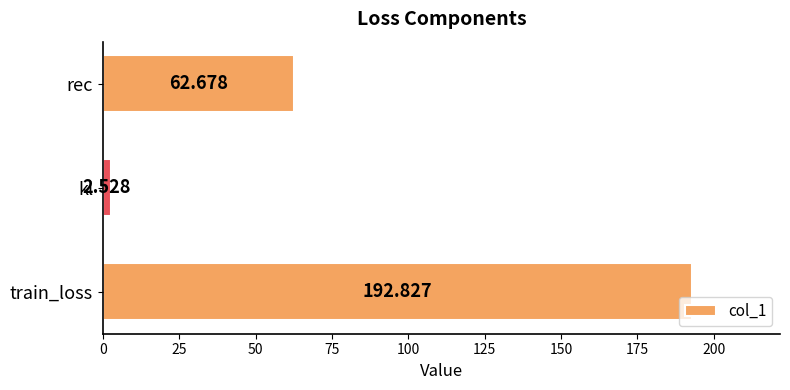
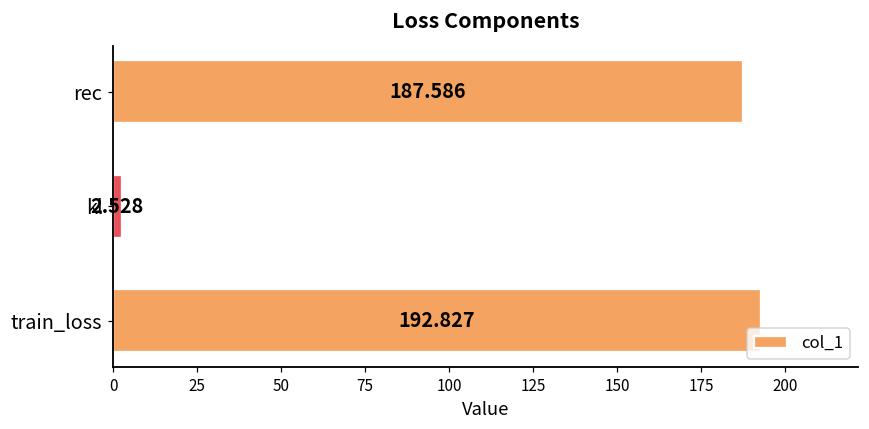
  {
-   "rec": 62.678,
+   "rec": 187.586,
    "kl": 2.528,
    "train_loss": 192.827
  }
